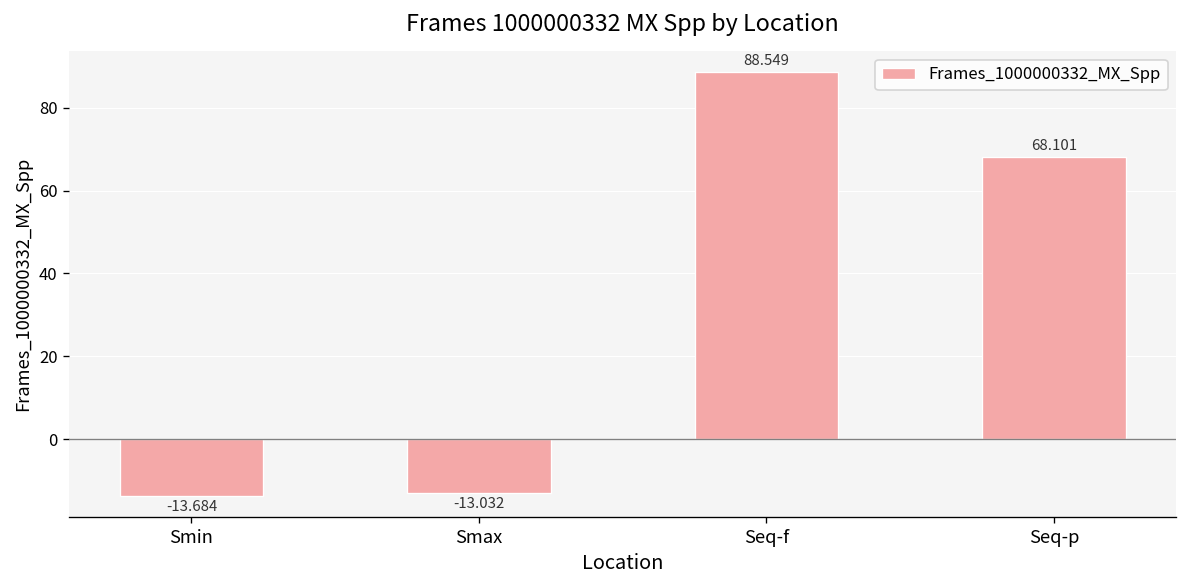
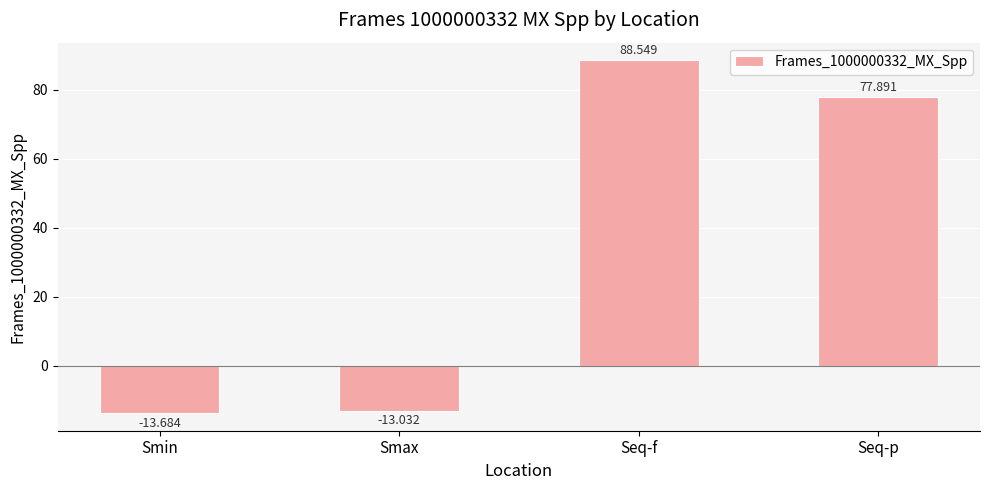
  {
    "Smin": -13.684,
    "Smax": -13.032,
    "Seq-f": 88.549,
-   "Seq-p": 68.101
+   "Seq-p": 77.891
  }
